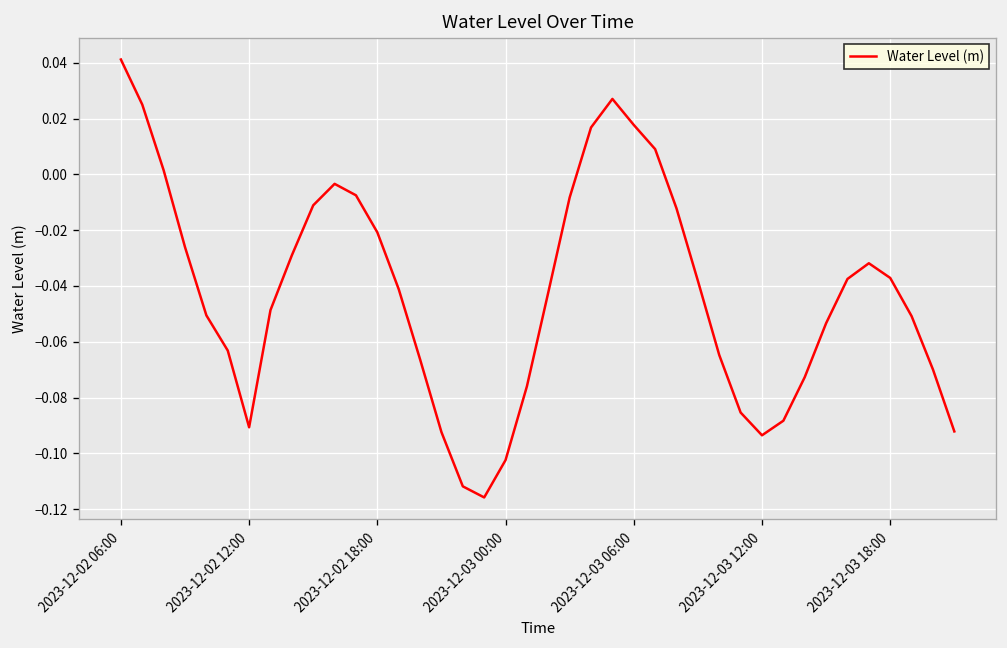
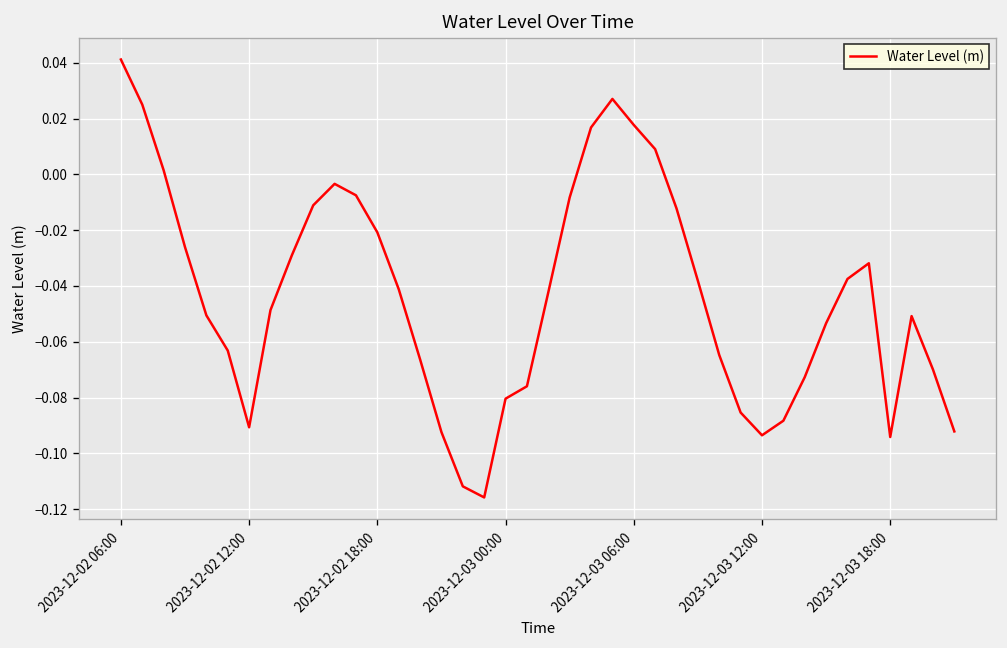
  {
    "2023-12-02 06:00": 0.041,
    "2023-12-02 12:00": -0.091,
    "2023-12-02 18:00": -0.021,
-   "2023-12-03 00:00": -0.102,
+   "2023-12-03 00:00": -0.080,
    "2023-12-03 06:00": 0.018,
    "2023-12-03 12:00": -0.094,
-   "2023-12-03 18:00": -0.037
+   "2023-12-03 18:00": -0.094
  }
